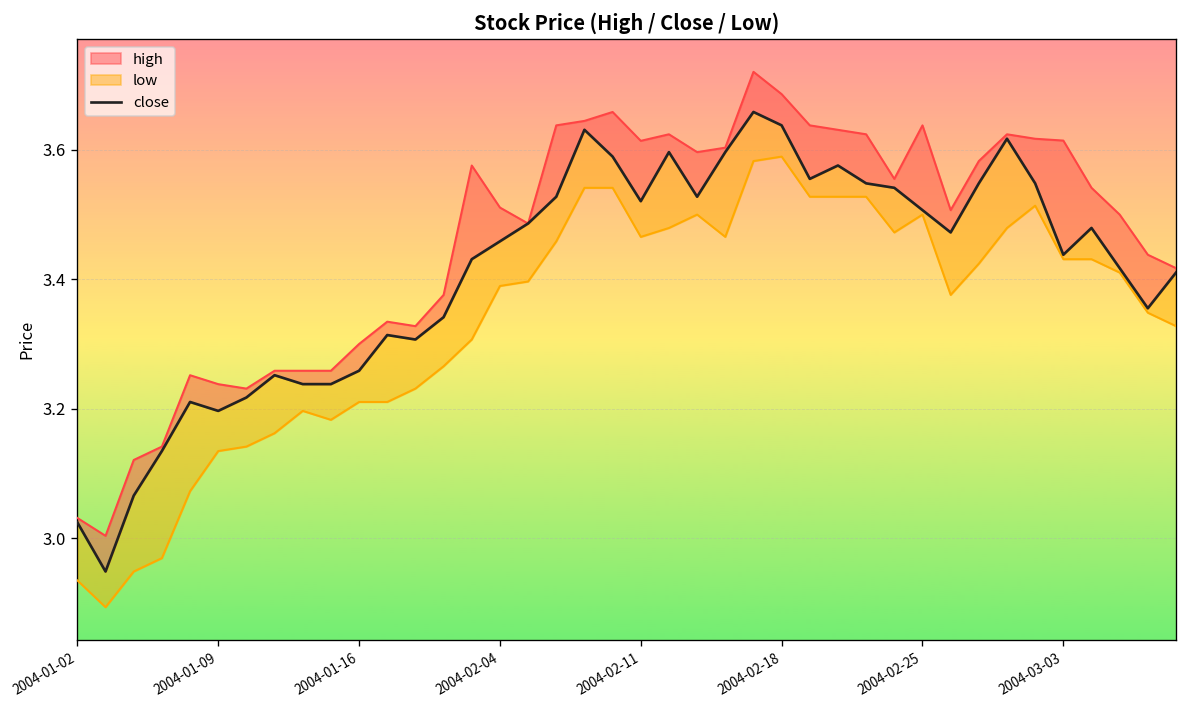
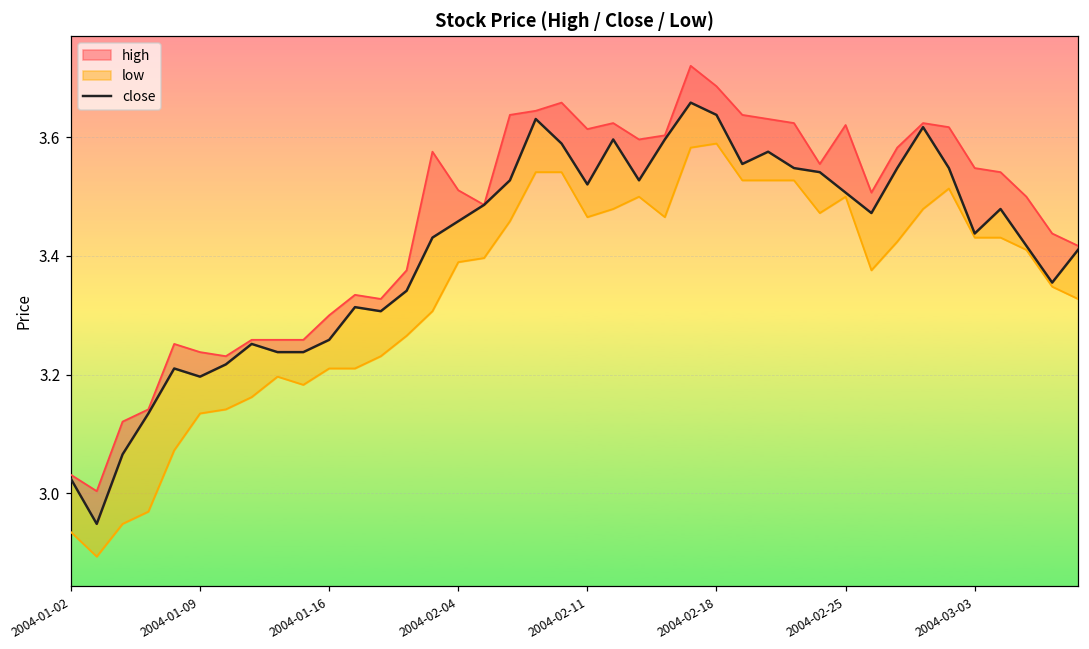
  {
    "high": {
      "2004-01-02": 3.03,
      "2004-01-09": 3.24,
      "2004-01-16": 3.30,
      "2004-02-04": 3.51,
      "2004-02-11": 3.61,
      "2004-02-18": 3.69,
-     "2004-02-25": 3.64,
-     "2004-03-03": 3.61
+     "2004-02-25": 3.62,
+     "2004-03-03": 3.55
    }
  }
